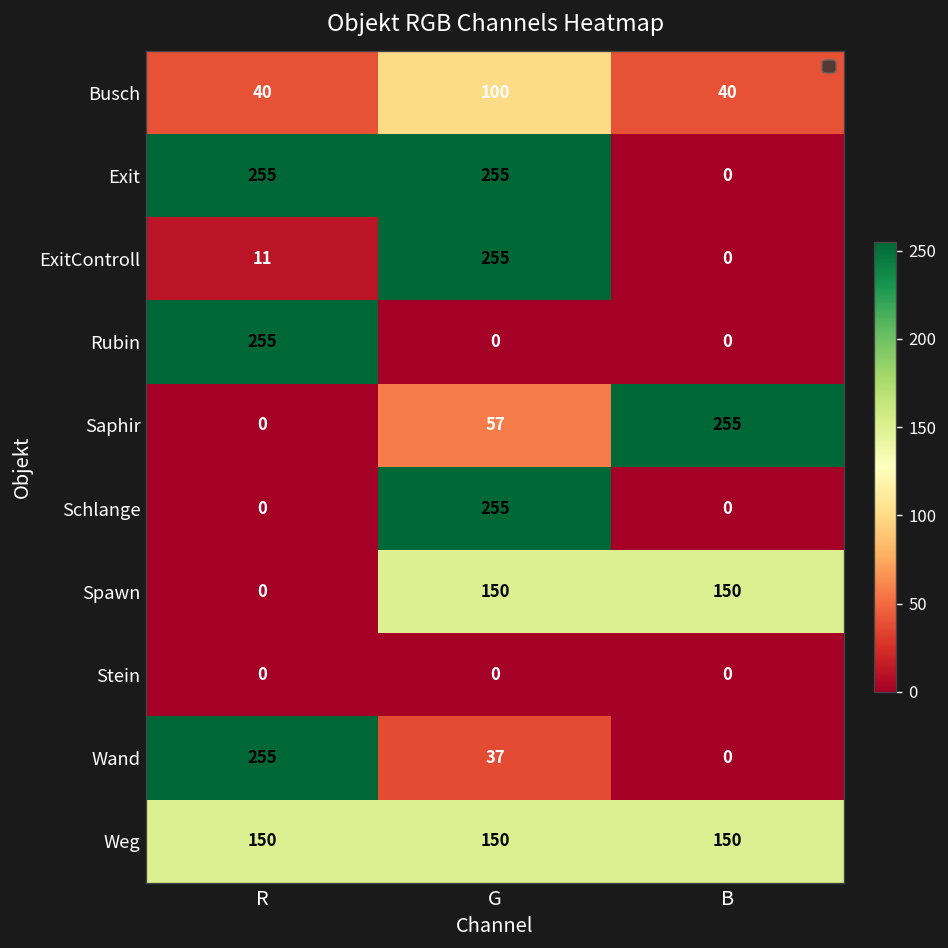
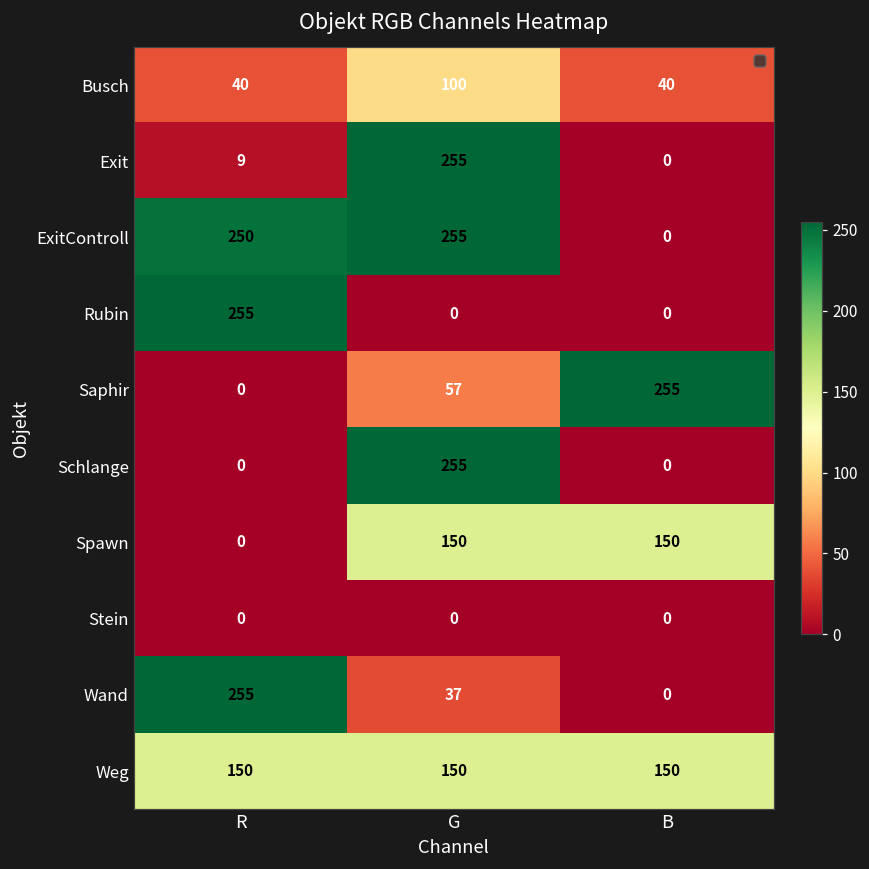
  {
    "Busch": {
      "R": 40,
      "G": 100,
      "B": 40
    },
    "Exit": {
-     "R": 255,
+     "R": 9,
      "G": 255,
      "B": 0
    },
    "ExitControll": {
-     "R": 11,
+     "R": 250,
      "G": 255,
      "B": 0
    },
    "Rubin": {
      "R": 255,
      "G": 0,
      "B": 0
    },
    "Saphir": {
      "R": 0,
      "G": 57,
      "B": 255
    },
    "Schlange": {
      "R": 0,
      "G": 255,
      "B": 0
    },
    "Spawn": {
      "R": 0,
      "G": 150,
      "B": 150
    },
    "Stein": {
      "R": 0,
      "G": 0,
      "B": 0
    },
    "Wand": {
      "R": 255,
      "G": 37,
      "B": 0
    },
    "Weg": {
      "R": 150,
      "G": 150,
      "B": 150
    }
  }
